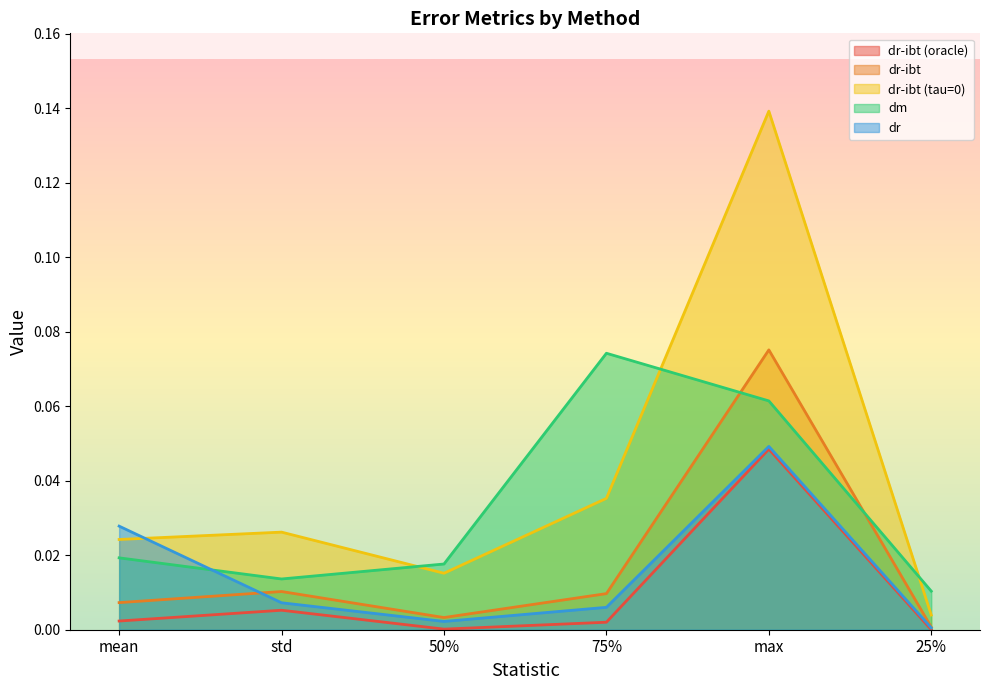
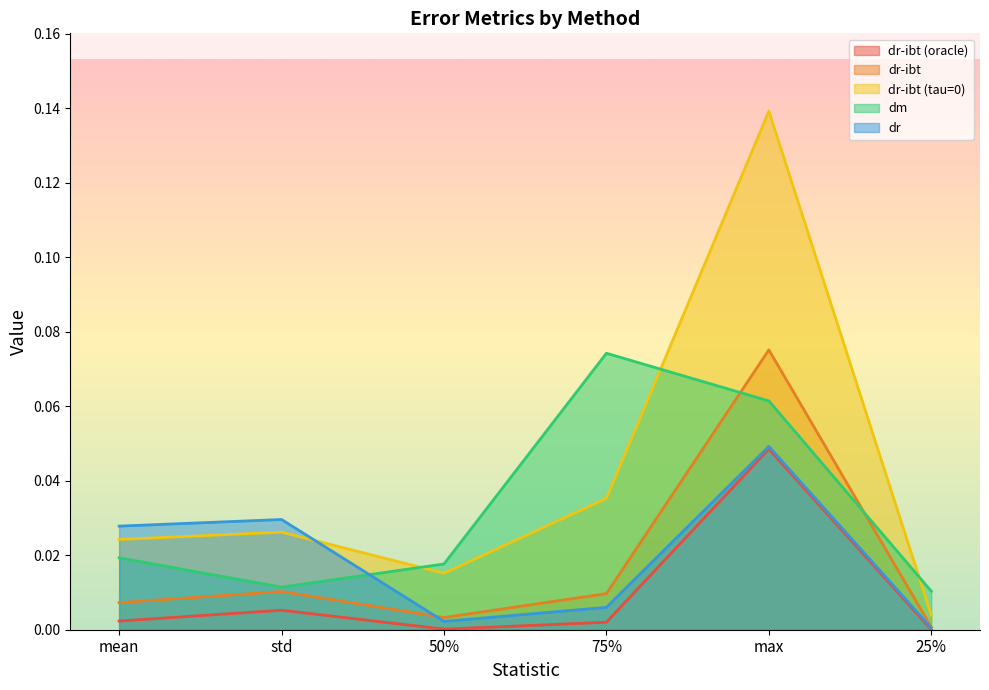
  {
    "dm": {
      "mean": 0.019,
-     "std": 0.014,
+     "std": 0.011,
      "50%": 0.018,
      "75%": 0.074,
      "max": 0.061,
      "25%": 0.010
    },
    "dr": {
      "mean": 0.028,
-     "std": 0.007,
+     "std": 0.030,
      "50%": 0.002,
      "75%": 0.006,
      "max": 0.049
    }
  }
